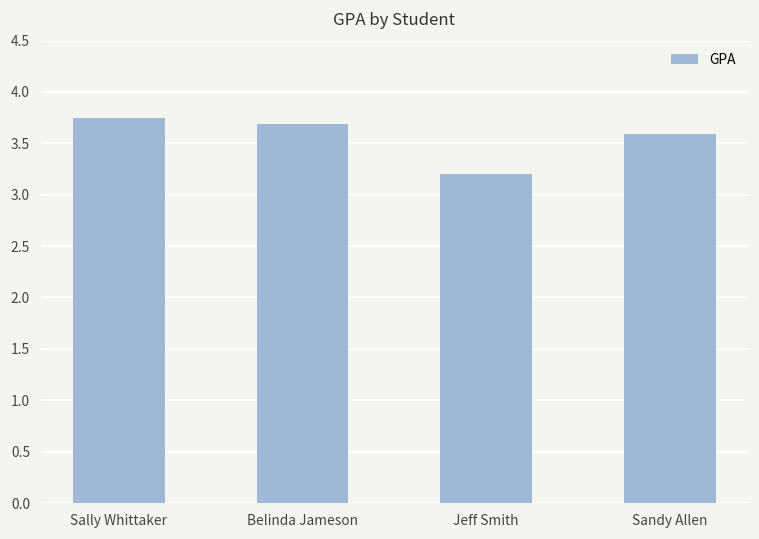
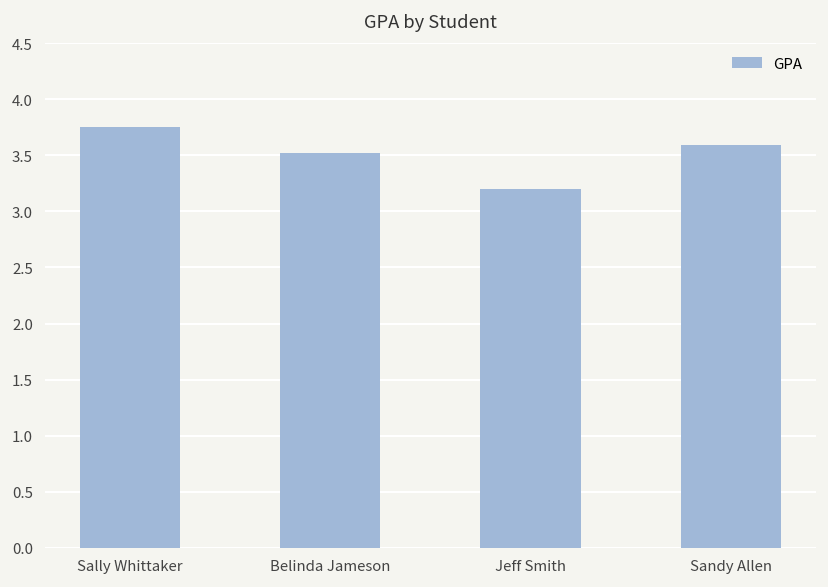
  {
    "Sally Whittaker": 3.8,
-   "Belinda Jameson": 3.7,
+   "Belinda Jameson": 3.5,
    "Jeff Smith": 3.2,
    "Sandy Allen": 3.6
  }
